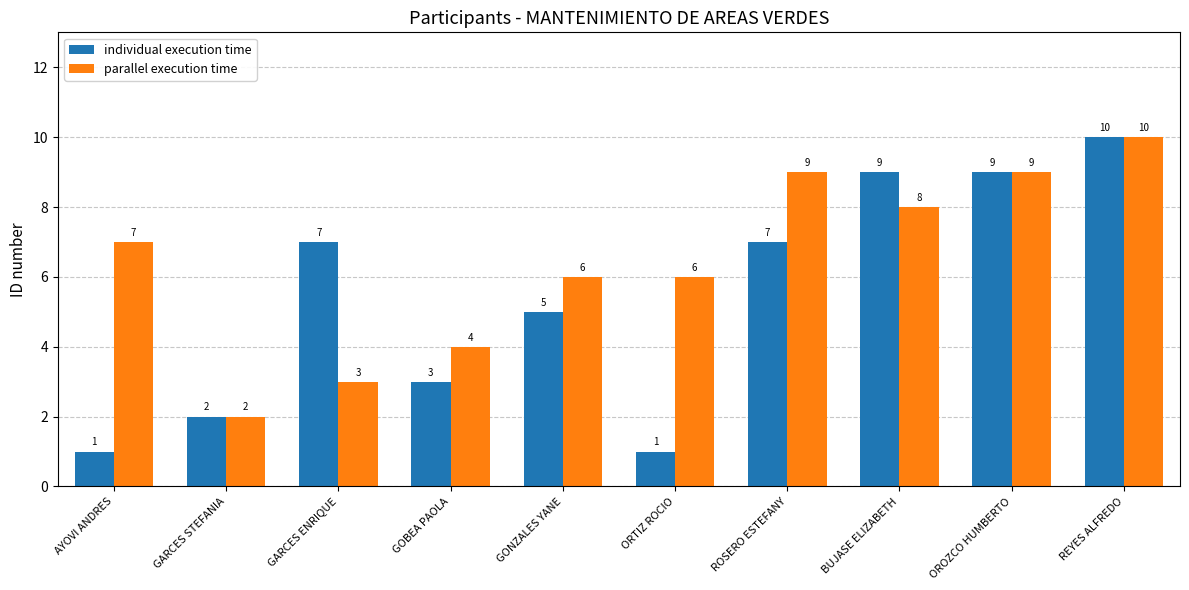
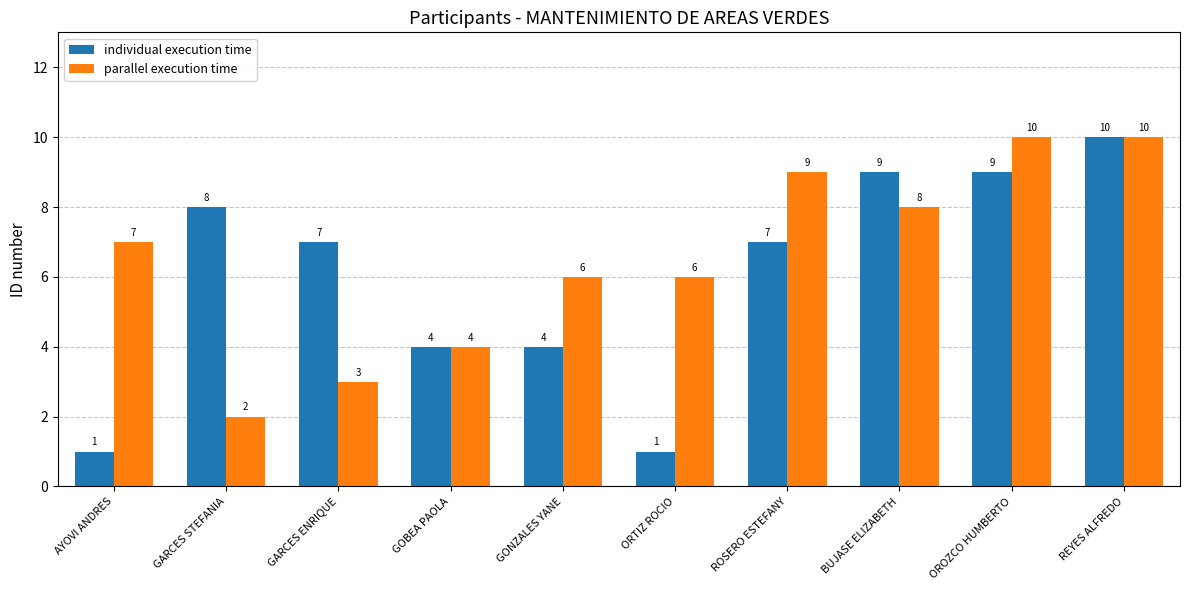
  {
    "individual execution time": {
      "AYOVI ANDRES": 1,
-     "GARCES STEFANIA": 2,
+     "GARCES STEFANIA": 8,
      "GARCES ENRIQUE": 7,
-     "GOBEA PAOLA": 3,
-     "GONZALES YANE": 5,
+     "GOBEA PAOLA": 4,
+     "GONZALES YANE": 4,
      "ORTIZ ROCIO": 1,
      "ROSERO ESTEFANY": 7,
      "BUJASE ELIZABETH": 9,
      "OROZCO HUMBERTO": 9,
      "REYES ALFREDO": 10
    },
    "parallel execution time": {
      "AYOVI ANDRES": 7,
      "GARCES STEFANIA": 2,
      "GARCES ENRIQUE": 3,
      "GOBEA PAOLA": 4,
      "GONZALES YANE": 6,
      "ORTIZ ROCIO": 6,
      "ROSERO ESTEFANY": 9,
      "BUJASE ELIZABETH": 8,
-     "OROZCO HUMBERTO": 9,
+     "OROZCO HUMBERTO": 10,
      "REYES ALFREDO": 10
    }
  }
